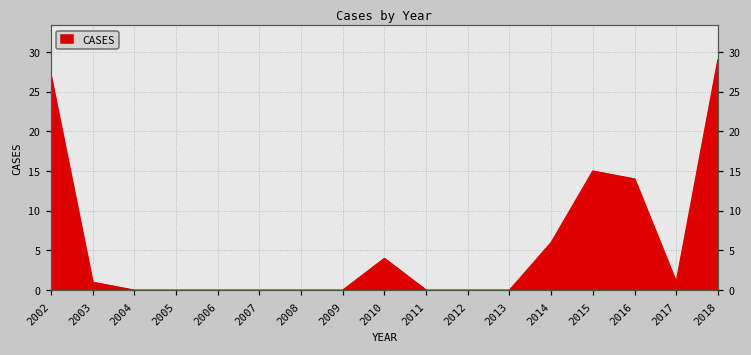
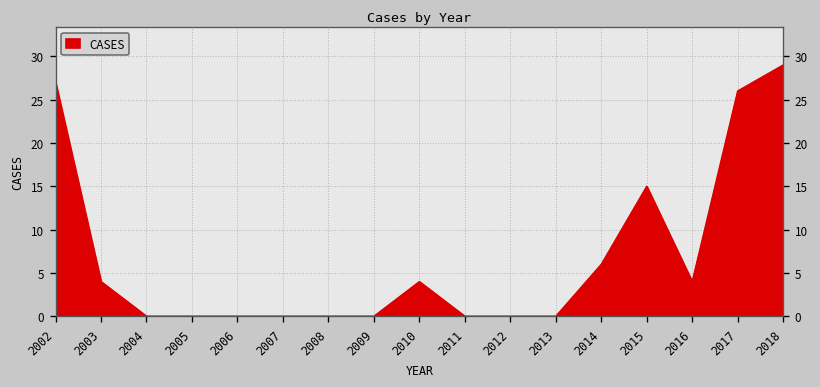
  {
    "2002": 27,
-   "2003": 1,
+   "2003": 4,
    "2004": 0,
    "2005": 0,
    "2006": 0,
    "2007": 0,
    "2008": 0,
    "2009": 0,
    "2010": 4,
    "2011": 0,
    "2012": 0,
    "2013": 0,
    "2014": 6,
    "2015": 15,
-   "2016": 14,
-   "2017": 1,
+   "2016": 4,
+   "2017": 26,
    "2018": 29
  }
